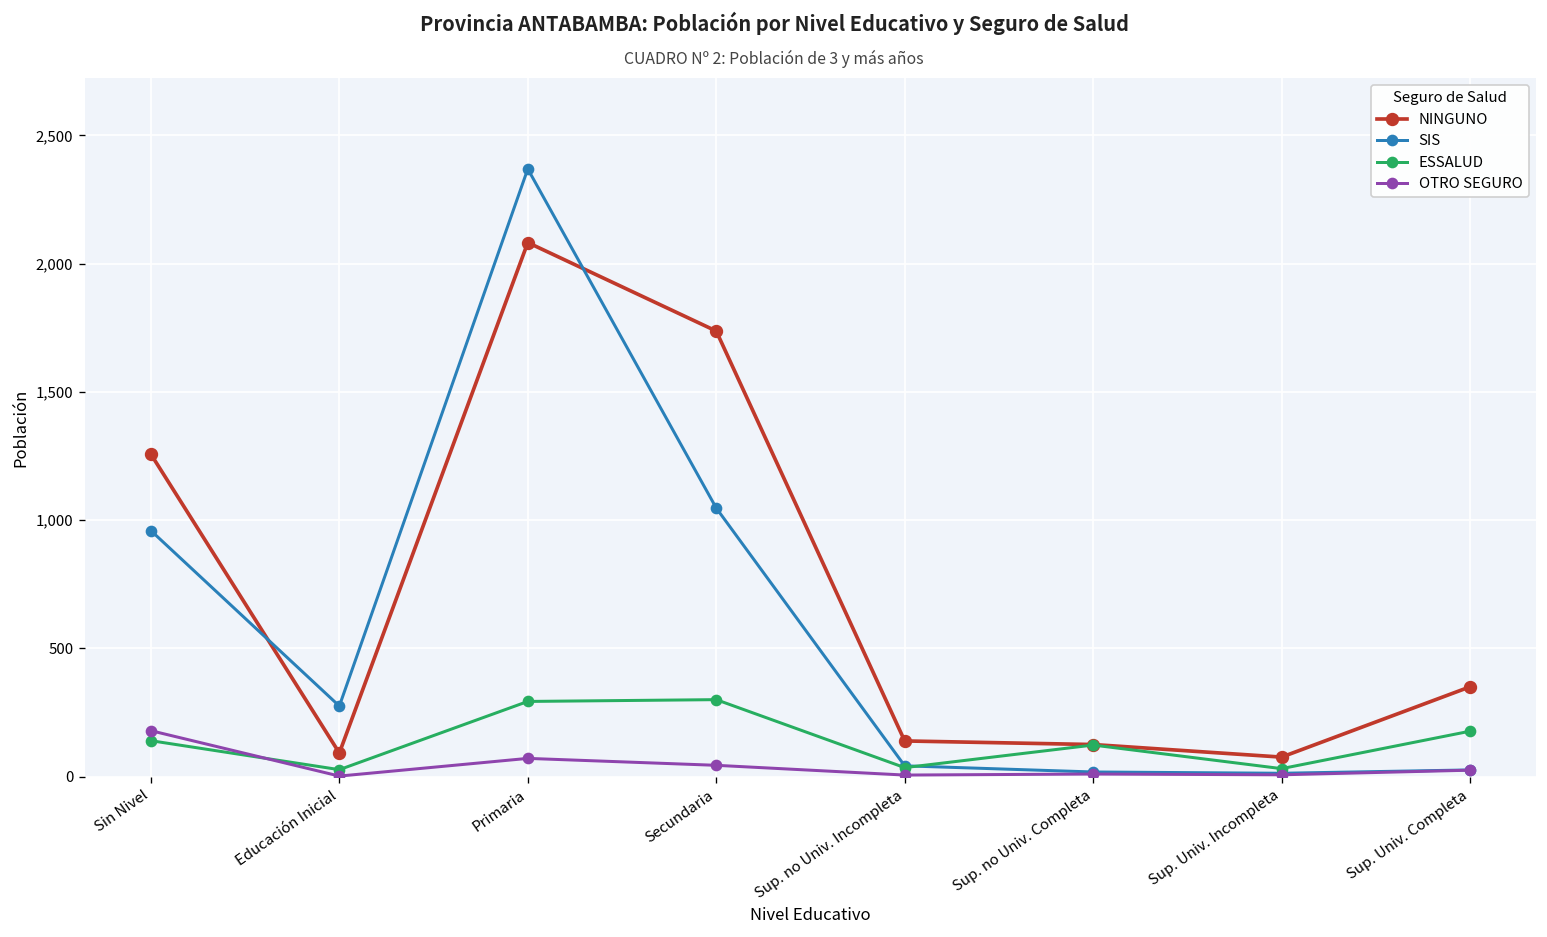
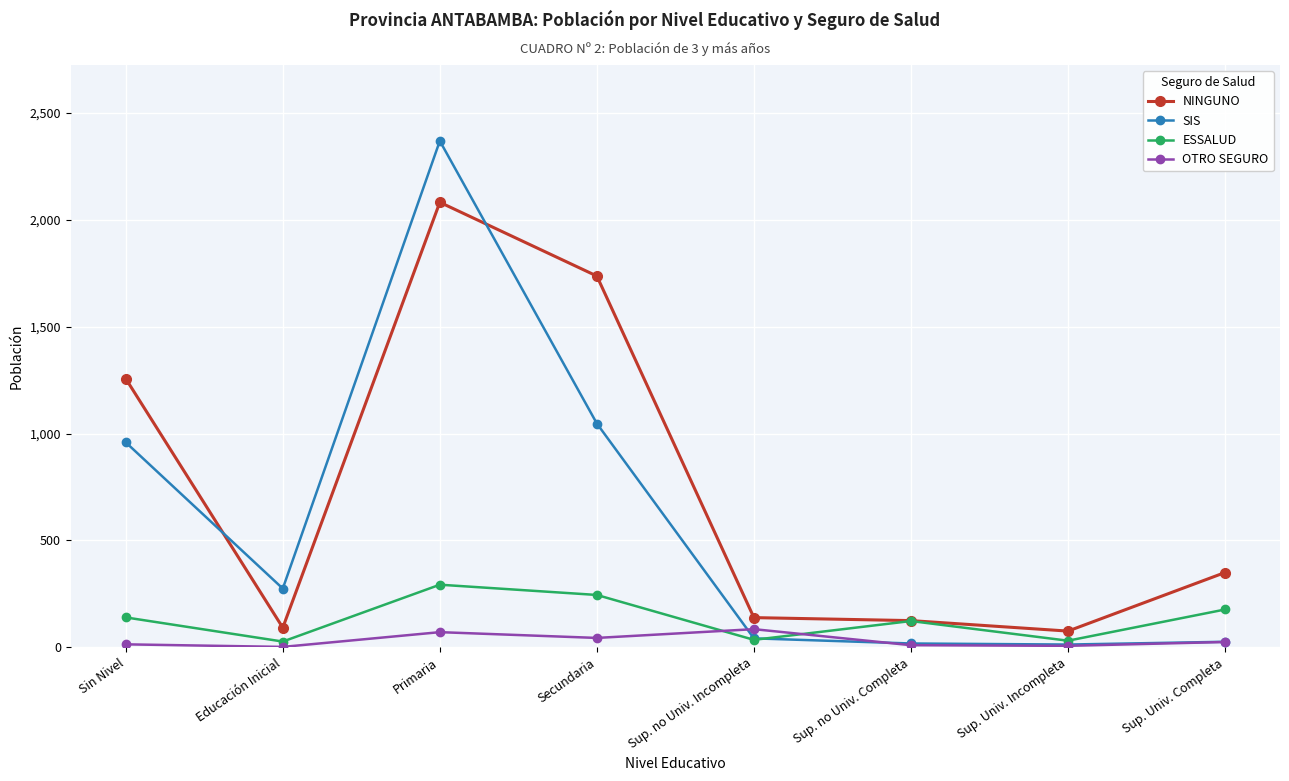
  {
    "NINGUNO": {
      "Sin Nivel": "1,260",
      "Educación Inicial": "90",
      "Primaria": "2,080",
      "Secundaria": "1,740",
      "Sup. no Univ. Incompleta": "140",
      "Sup. Univ. Incompleta": "80",
      "Sup. Univ. Completa": "350"
    },
    "SIS": {
      "Sin Nivel": "960",
      "Educación Inicial": "280",
      "Primaria": "2,370",
      "Secundaria": "1,050"
    },
    "ESSALUD": {
      "Sin Nivel": "140",
      "Educación Inicial": "30",
      "Primaria": "290",
-     "Secundaria": "300",
+     "Secundaria": "250",
      "Sup. Univ. Incompleta": "30",
      "Sup. Univ. Completa": "180"
    },
    "OTRO SEGURO": {
-     "Sin Nivel": "180",
+     "Sin Nivel": "10",
      "Educación Inicial": "0",
      "Primaria": "70",
      "Secundaria": "40",
-     "Sup. no Univ. Incompleta": "10"
+     "Sup. no Univ. Incompleta": "90"
    }
  }
